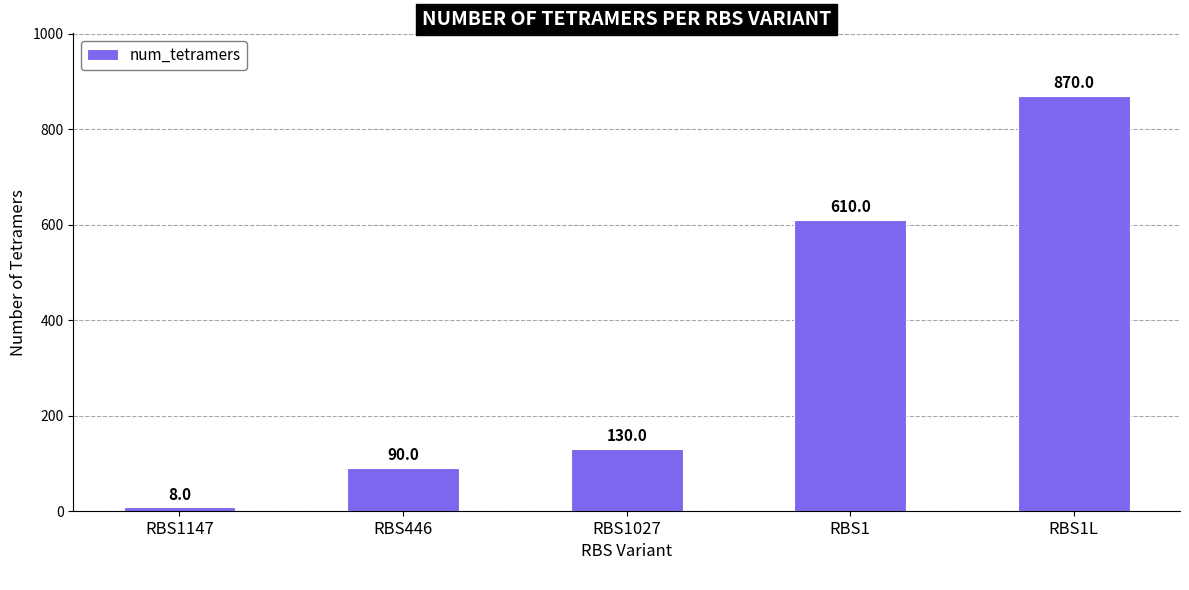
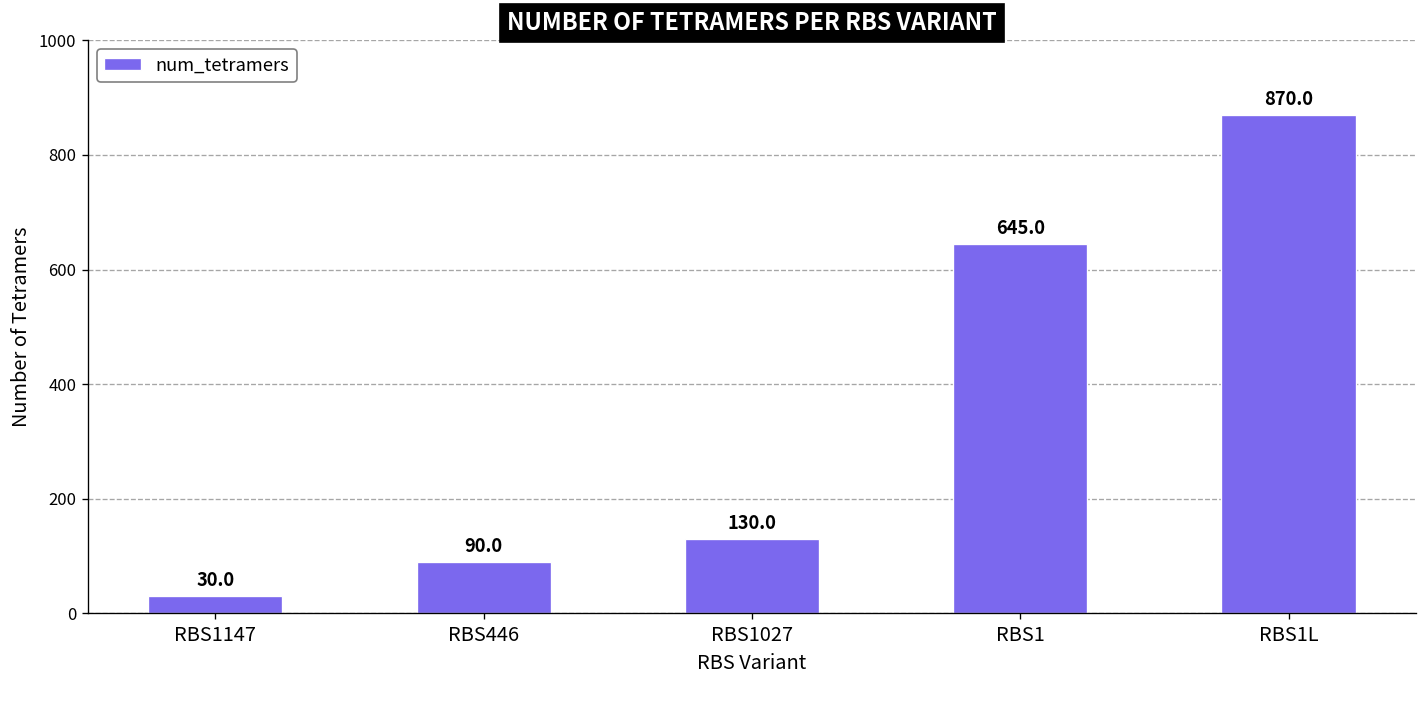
  {
-   "RBS1147": 8.0,
+   "RBS1147": 30.0,
    "RBS446": 90.0,
    "RBS1027": 130.0,
-   "RBS1": 610.0,
+   "RBS1": 645.0,
    "RBS1L": 870.0
  }
